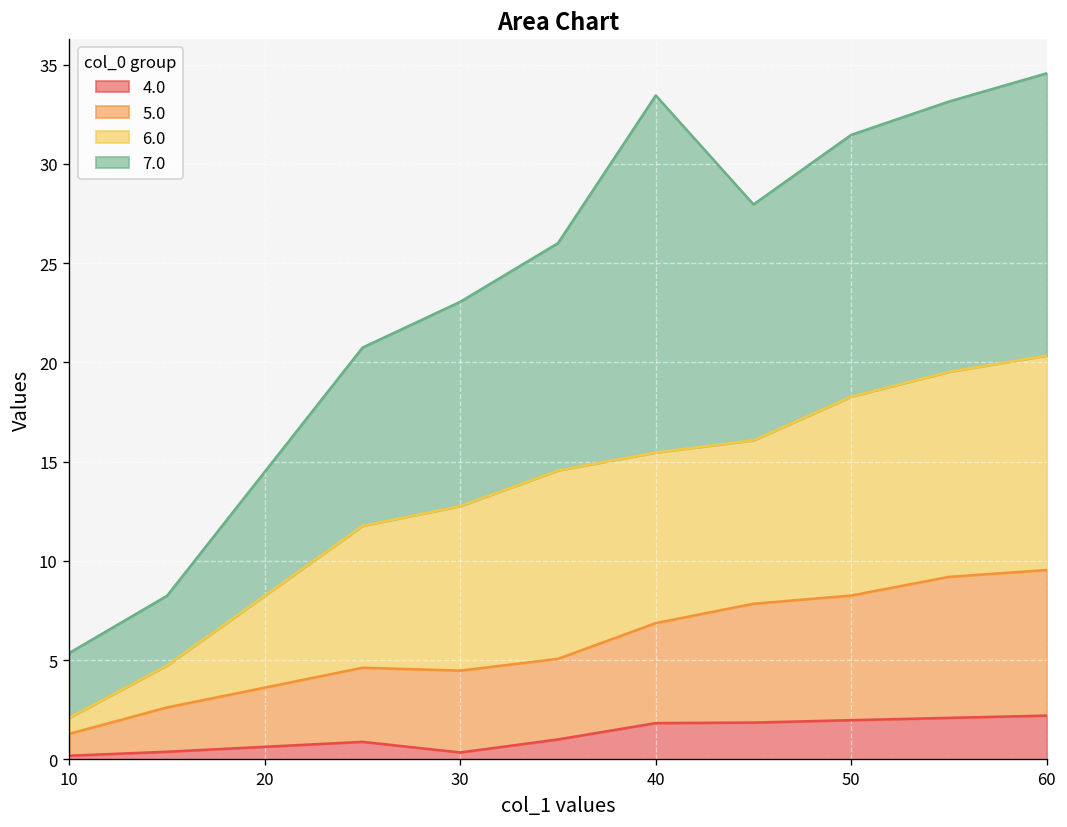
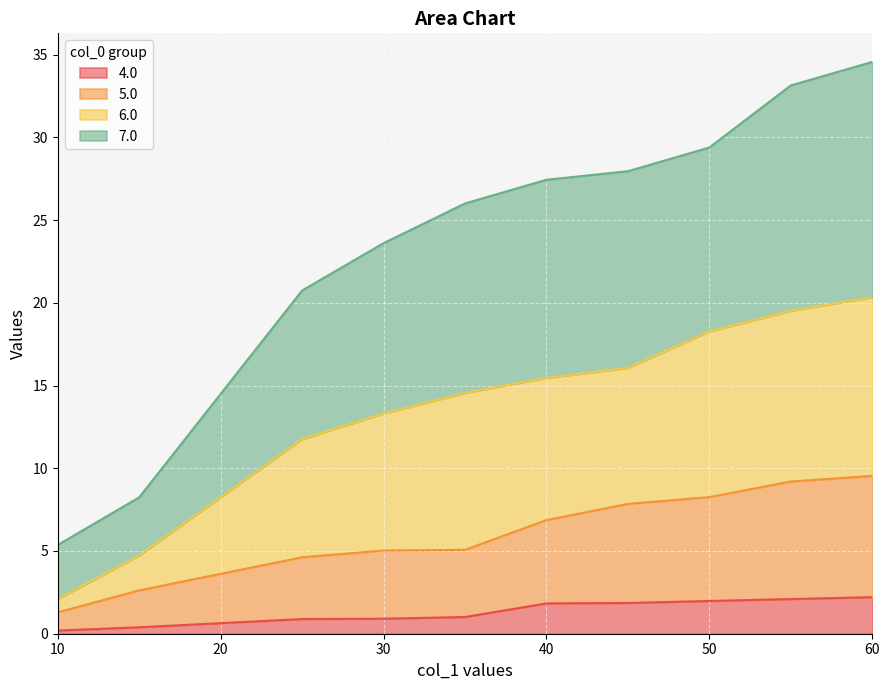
  {
    "4.0": {
      "10": 0.2,
-     "30": 0.4,
+     "30": 0.9,
      "40": 1.8,
      "50": 2.0,
      "60": 2.2
    },
    "7.0": {
      "10": 3.3,
      "30": 10.3,
-     "40": 18.0,
-     "50": 13.2,
+     "40": 12.0,
+     "50": 11.1,
      "60": 14.2
    }
  }
